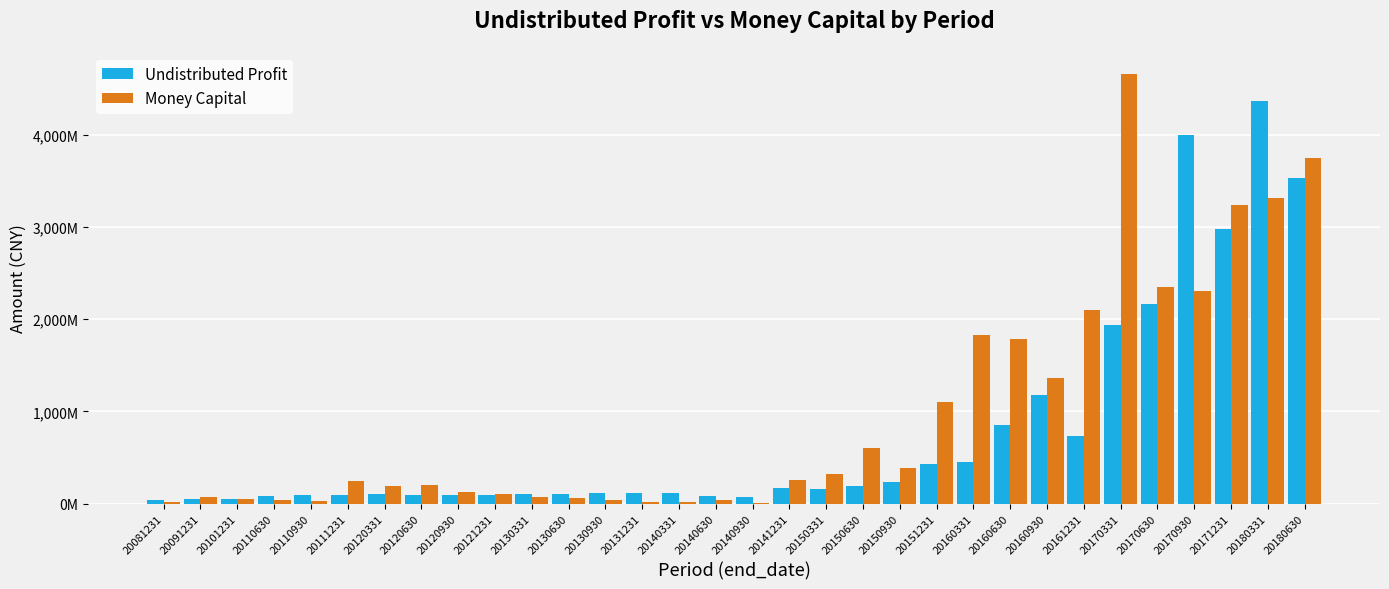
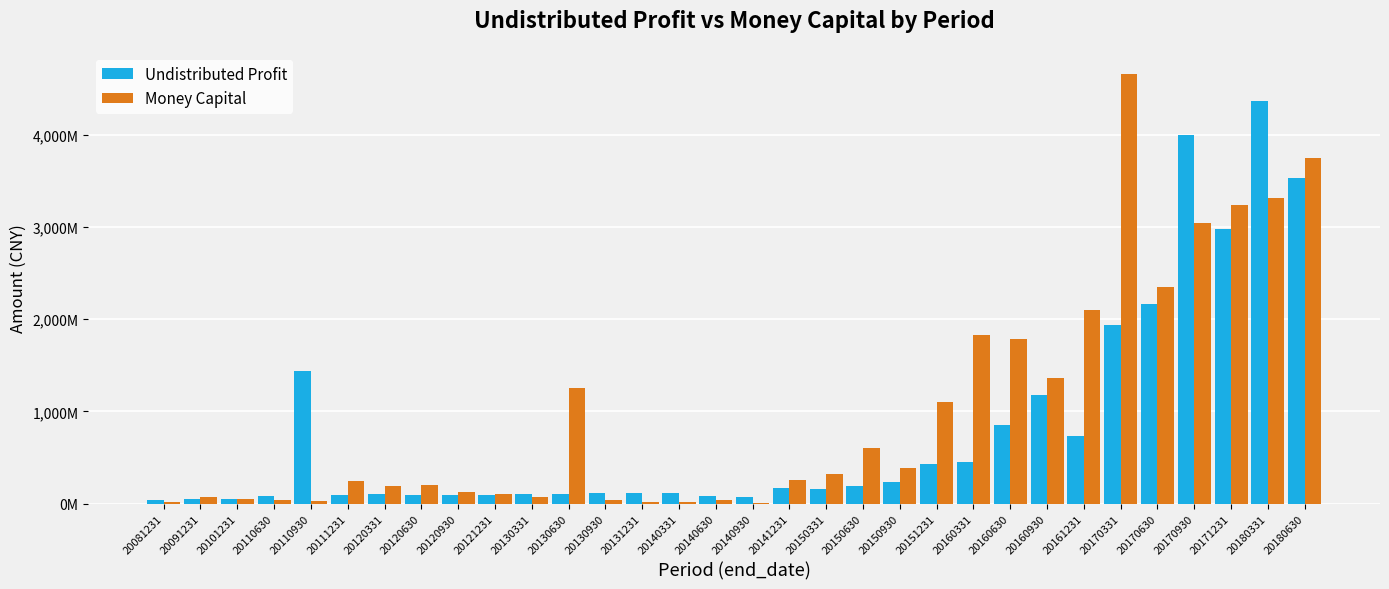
  {
    "Undistributed Profit": {
      "20081231": "0",
      "20091231": "0",
      "20101231": "0",
      "20110630": "100,000,000",
-     "20110930": "100,000,000",
+     "20110930": "1,400,000,000",
      "20111231": "100,000,000",
      "20120331": "100,000,000",
      "20120630": "100,000,000",
      "20120930": "100,000,000",
      "20121231": "100,000,000",
      "20130331": "100,000,000",
      "20130630": "100,000,000",
      "20130930": "100,000,000",
      "20131231": "100,000,000",
      "20140331": "100,000,000",
      "20140630": "100,000,000",
      "20140930": "100,000,000",
      "20141231": "200,000,000",
      "20150331": "200,000,000",
      "20150630": "200,000,000",
      "20150930": "200,000,000",
      "20151231": "400,000,000",
      "20160331": "500,000,000",
      "20160630": "800,000,000",
      "20160930": "1,200,000,000",
      "20161231": "700,000,000",
      "20170331": "1,900,000,000",
      "20170630": "2,200,000,000",
      "20170930": "4,000,000,000",
      "20171231": "3,000,000,000",
      "20180331": "4,400,000,000",
      "20180630": "3,500,000,000"
    },
    "Money Capital": {
      "20091231": "100,000,000",
      "20101231": "0",
      "20110630": "0",
      "20110930": "0",
      "20111231": "200,000,000",
      "20120331": "200,000,000",
      "20120630": "200,000,000",
      "20120930": "100,000,000",
      "20121231": "100,000,000",
      "20130331": "100,000,000",
-     "20130630": "100,000,000",
+     "20130630": "1,300,000,000",
      "20130930": "0",
      "20140630": "0",
      "20141231": "300,000,000",
      "20150331": "300,000,000",
      "20150630": "600,000,000",
      "20150930": "400,000,000",
      "20151231": "1,100,000,000",
      "20160331": "1,800,000,000",
      "20160630": "1,800,000,000",
      "20160930": "1,400,000,000",
      "20161231": "2,100,000,000",
      "20170331": "4,700,000,000",
      "20170630": "2,400,000,000",
-     "20170930": "2,300,000,000",
+     "20170930": "3,000,000,000",
      "20171231": "3,200,000,000",
      "20180331": "3,300,000,000",
      "20180630": "3,800,000,000"
    }
  }
